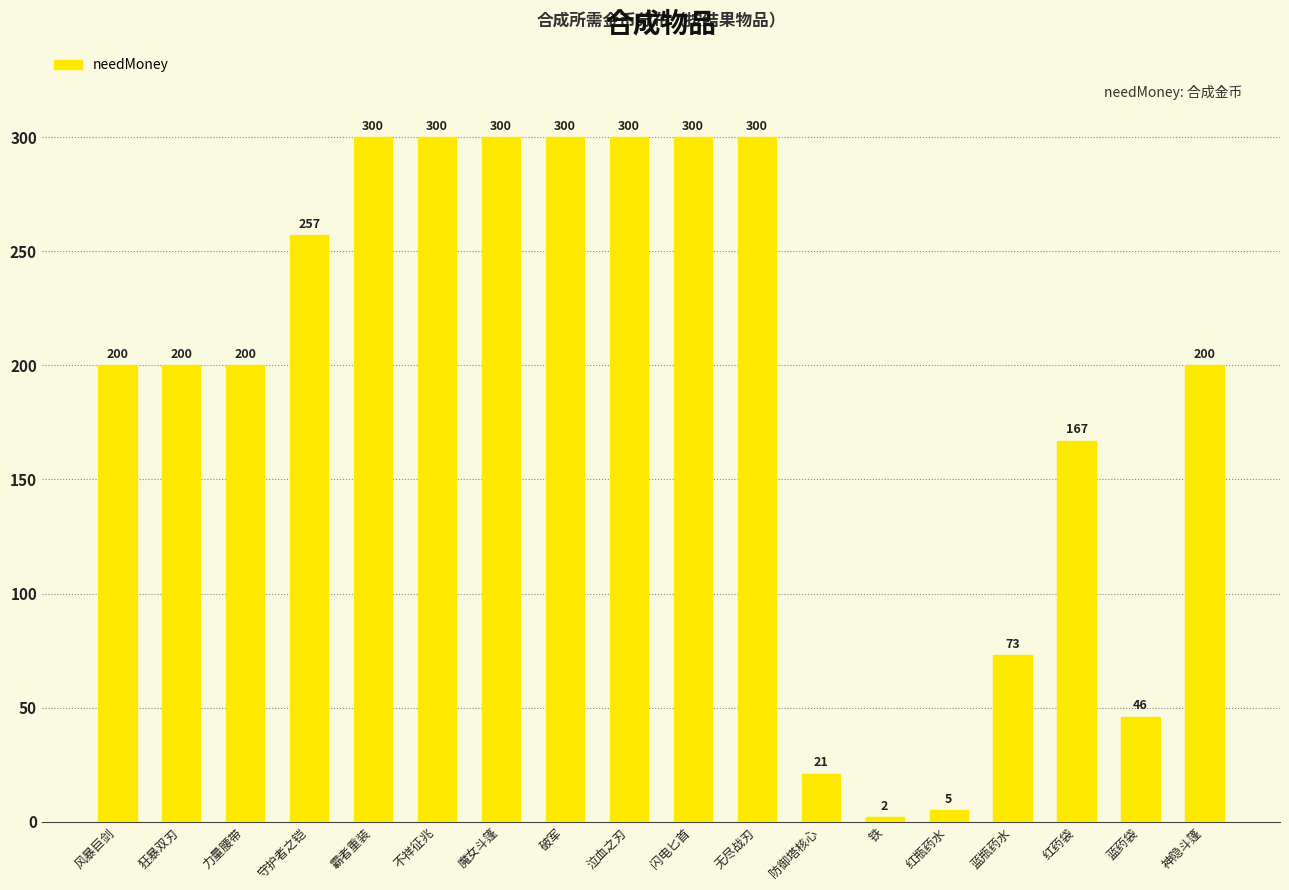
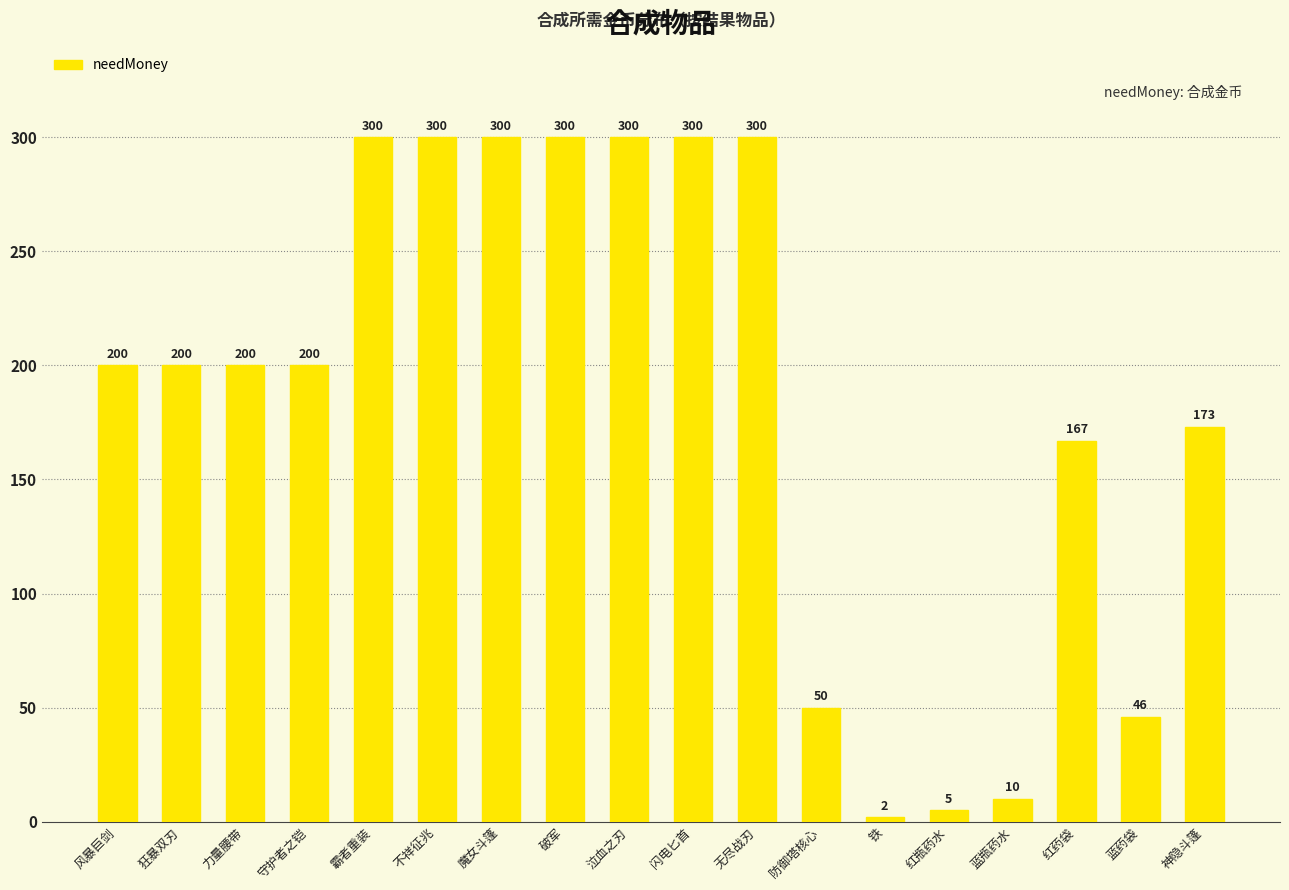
  {
    "风暴巨剑": 200,
    "狂暴双刃": 200,
    "力量腰带": 200,
-   "守护者之铠": 257,
+   "守护者之铠": 200,
    "霸者重装": 300,
    "不祥征兆": 300,
    "魔女斗篷": 300,
    "破军": 300,
    "泣血之刃": 300,
    "闪电匕首": 300,
    "无尽战刃": 300,
-   "防御塔核心": 21,
+   "防御塔核心": 50,
    "铁": 2,
    "红瓶药水": 5,
-   "蓝瓶药水": 73,
+   "蓝瓶药水": 10,
    "红药袋": 167,
    "蓝药袋": 46,
-   "神隐斗篷": 200
+   "神隐斗篷": 173
  }
